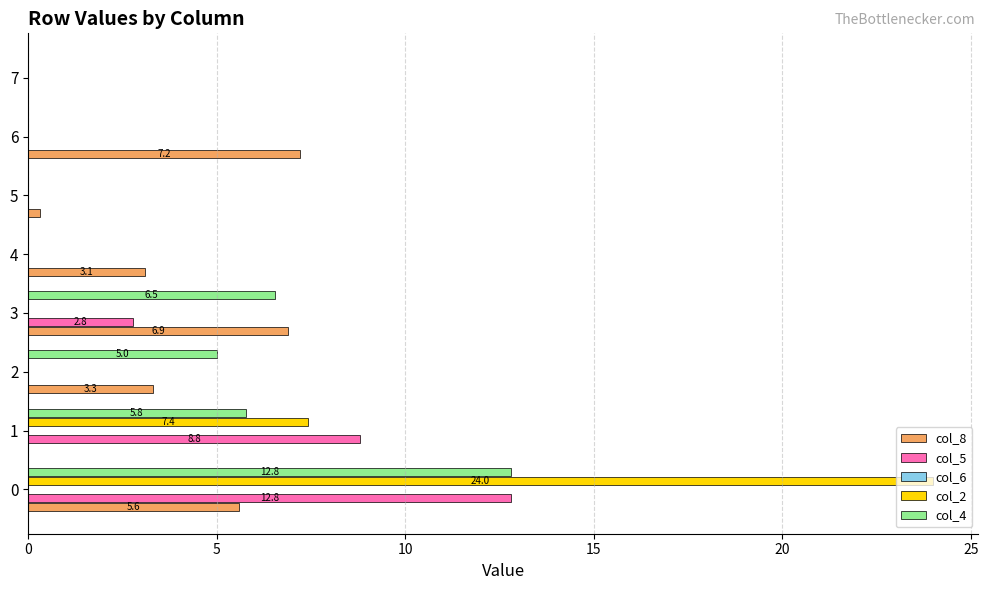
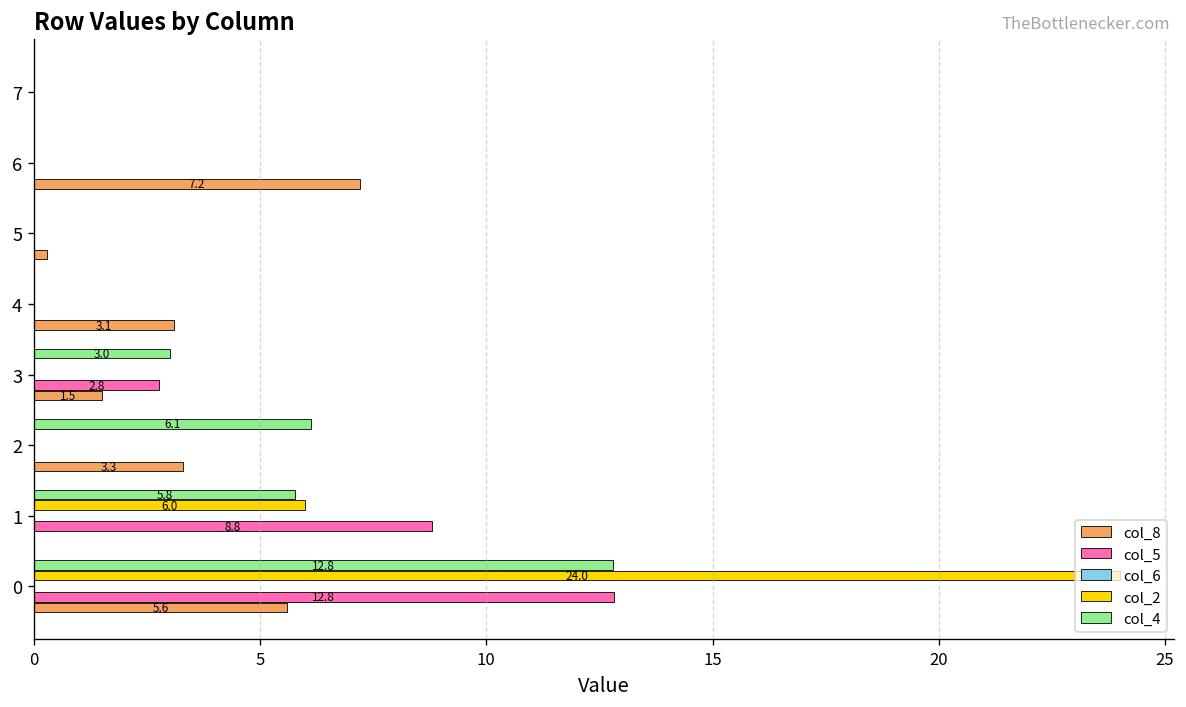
  {
    "col_8": {
      "6": 7.2,
      "4": 3.1,
-     "3": 6.9,
+     "3": 1.5,
      "2": 3.3,
      "0": 5.6
    },
    "col_5": {
      "3": 2.8,
      "1": 8.8,
      "0": 12.8
    },
    "col_6": {
      "7": 0.0,
      "6": 0.0,
      "5": 0.0,
      "4": 0.0,
      "3": 0.0,
      "2": 0.0,
      "1": 0.0,
      "0": 0.0
    },
    "col_2": {
-     "1": 7.4
+     "1": 6.0
    },
    "col_4": {
-     "3": 6.5,
-     "2": 5.0,
+     "3": 3.0,
+     "2": 6.1,
      "1": 5.8,
      "0": 12.8
    }
  }
